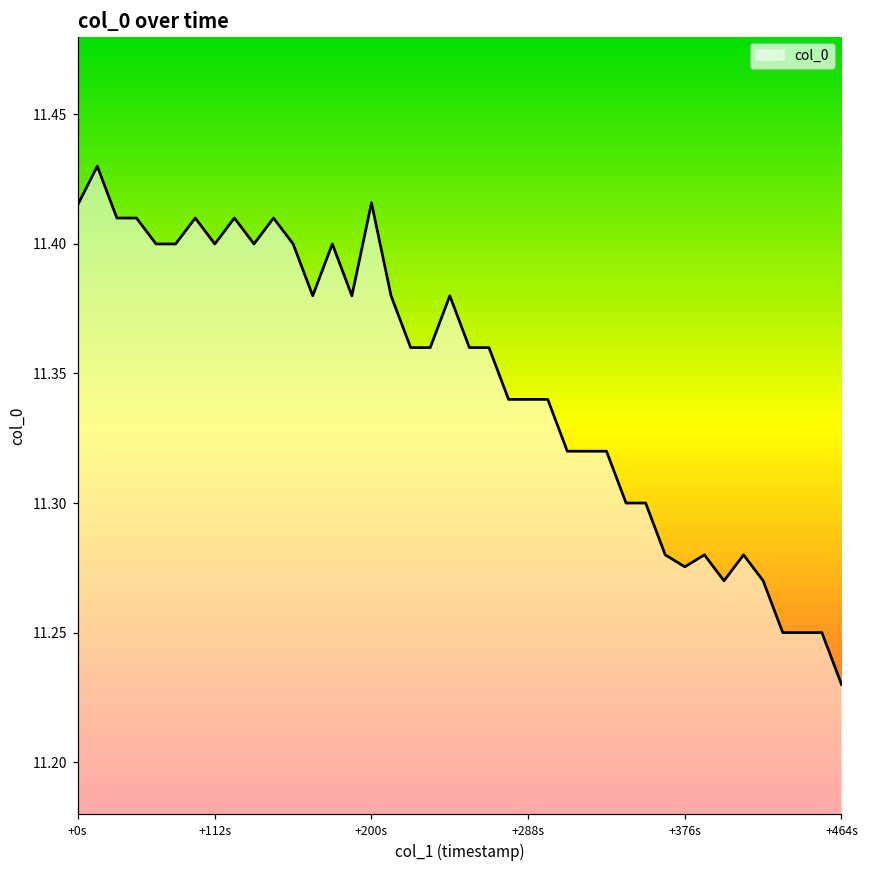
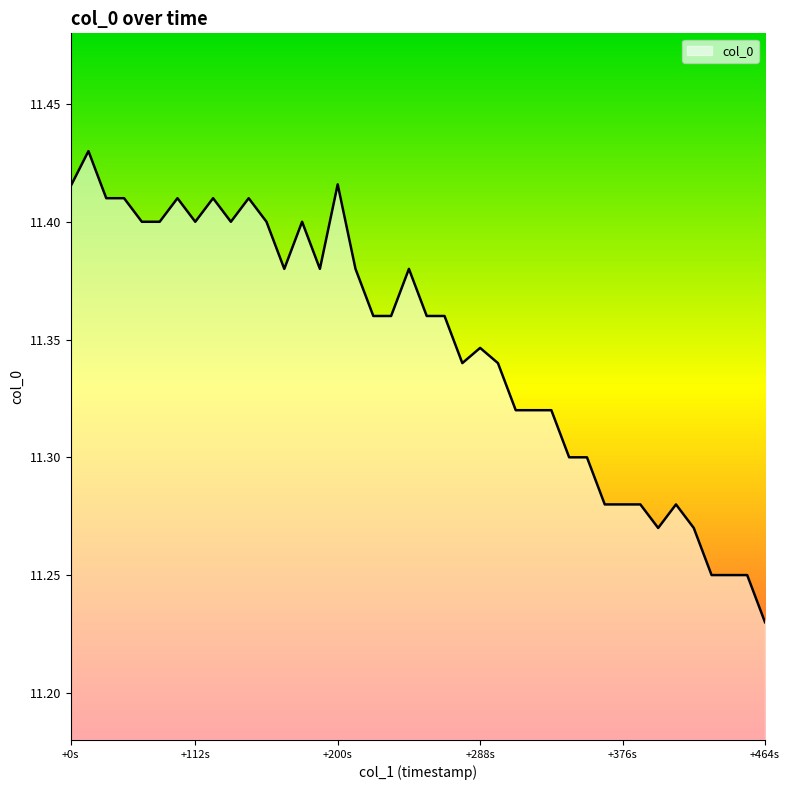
  {
    "+0s": 11.415,
    "+112s": 11.400,
    "+200s": 11.416,
-   "+288s": 11.340,
-   "+376s": 11.275,
+   "+288s": 11.346,
+   "+376s": 11.280,
    "+464s": 11.230
  }
